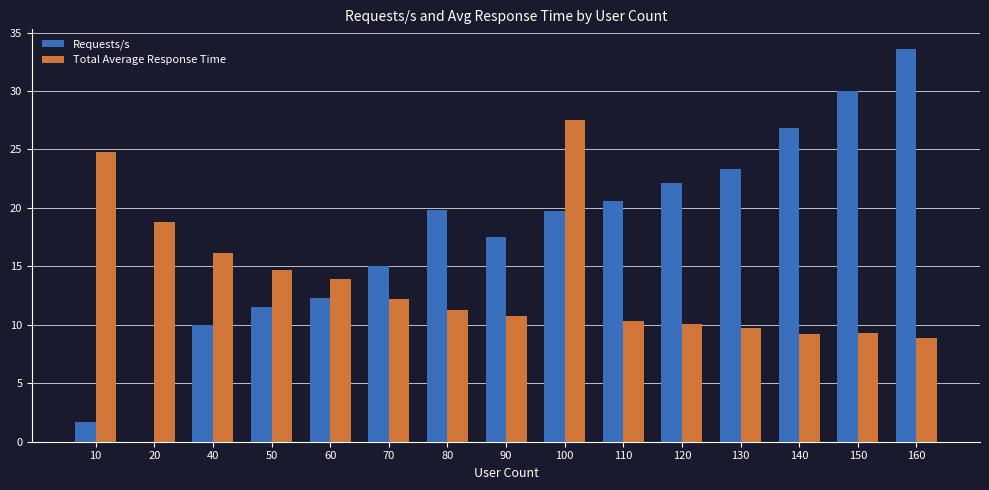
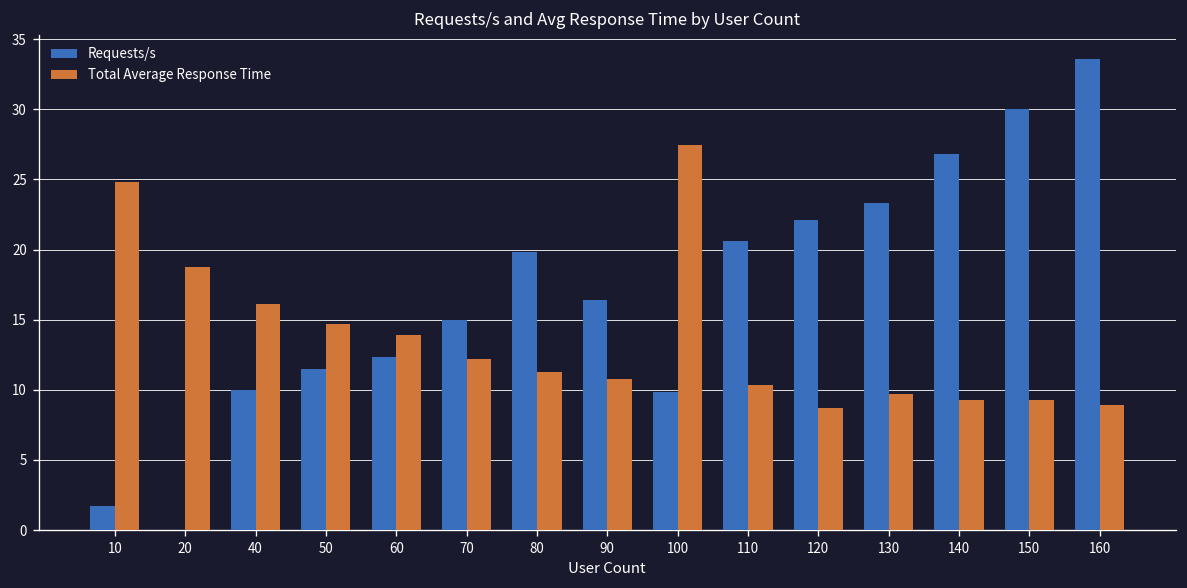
  {
    "Requests/s": {
      "10": 1.7,
      "20": 0.0,
      "40": 10.0,
      "50": 11.5,
      "60": 12.3,
      "70": 15.0,
      "80": 19.8,
-     "90": 17.5,
-     "100": 19.7,
+     "90": 16.4,
+     "100": 9.9,
      "110": 20.6,
      "120": 22.1,
      "130": 23.3,
      "140": 26.8,
      "150": 30.0,
      "160": 33.6
    },
    "Total Average Response Time": {
      "10": 24.8,
      "20": 18.8,
      "40": 16.1,
      "50": 14.7,
      "60": 13.9,
      "70": 12.2,
      "80": 11.2,
      "90": 10.8,
      "100": 27.5,
      "110": 10.3,
-     "120": 10.1,
+     "120": 8.7,
      "130": 9.7,
      "140": 9.3,
      "150": 9.3,
      "160": 8.9
    }
  }
